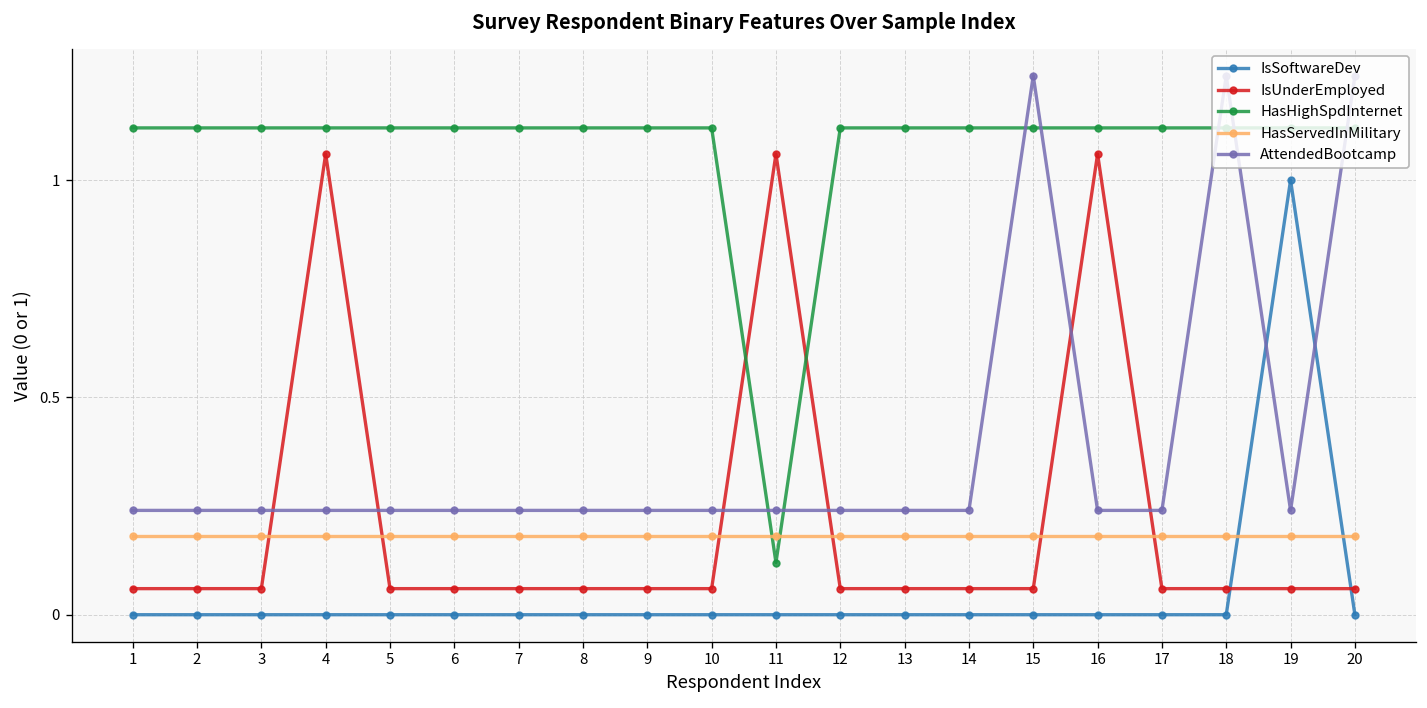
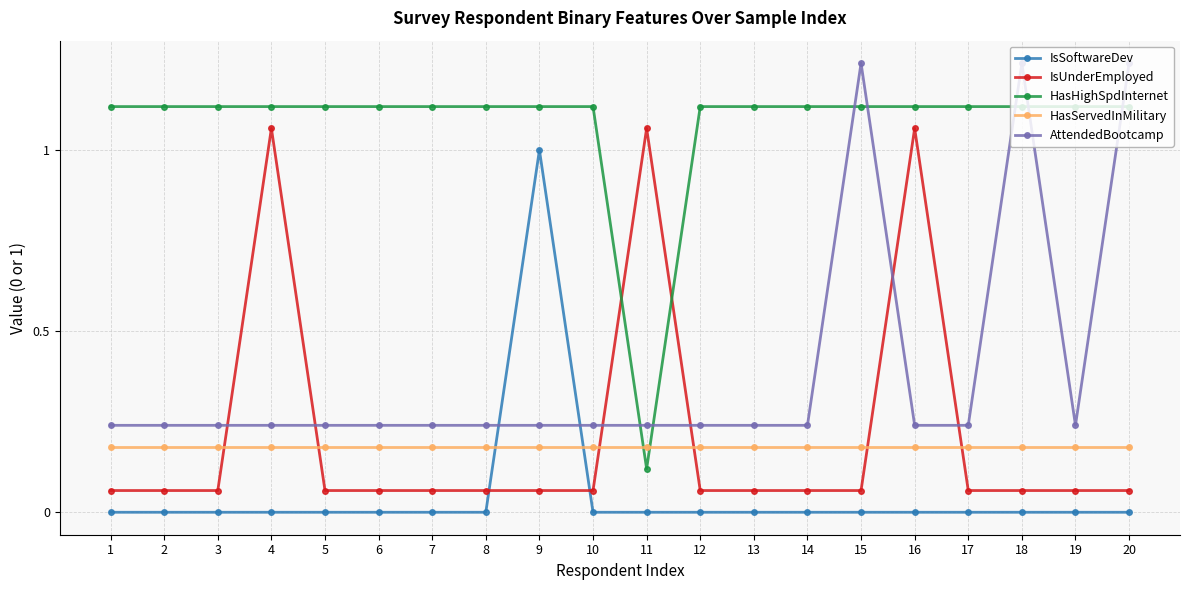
  {
    "IsSoftwareDev": {
      "1": 0,
      "2": 0,
      "3": 0,
      "4": 0,
      "5": 0,
      "6": 0,
      "7": 0,
      "8": 0,
-     "9": 0,
+     "9": 1,
      "10": 0,
      "11": 0,
      "12": 0,
      "13": 0,
      "14": 0,
      "15": 0,
      "16": 0,
      "17": 0,
      "18": 0,
-     "19": 1,
+     "19": 0,
      "20": 0
    },
    "IsUnderEmployed": {
      "1": 0.06,
      "2": 0.06,
      "3": 0.06,
      "4": 1.06,
      "5": 0.06,
      "6": 0.06,
      "7": 0.06,
      "8": 0.06,
      "9": 0.06,
      "10": 0.06,
      "11": 1.06,
      "12": 0.06,
      "13": 0.06,
      "14": 0.06,
      "15": 0.06,
      "16": 1.06,
      "17": 0.06,
      "18": 0.06,
      "19": 0.06,
      "20": 0.06
    },
    "HasHighSpdInternet": {
      "1": 1.12,
      "2": 1.12,
      "3": 1.12,
      "4": 1.12,
      "5": 1.12,
      "6": 1.12,
      "7": 1.12,
      "8": 1.12,
      "9": 1.12,
      "10": 1.12,
      "11": 0.12,
      "12": 1.12,
      "13": 1.12,
      "14": 1.12,
      "15": 1.12,
      "16": 1.12,
      "17": 1.12
    },
    "HasServedInMilitary": {
      "1": 0.18,
      "2": 0.18,
      "3": 0.18,
      "4": 0.18,
      "5": 0.18,
      "6": 0.18,
      "7": 0.18,
      "8": 0.18,
      "9": 0.18,
      "10": 0.18,
      "11": 0.18,
      "12": 0.18,
      "13": 0.18,
      "14": 0.18,
      "15": 0.18,
      "16": 0.18,
      "17": 0.18,
      "18": 0.18,
      "19": 0.18,
      "20": 0.18
    },
    "AttendedBootcamp": {
      "1": 0.24,
      "2": 0.24,
      "3": 0.24,
      "4": 0.24,
      "5": 0.24,
      "6": 0.24,
      "7": 0.24,
      "8": 0.24,
      "9": 0.24,
      "10": 0.24,
      "11": 0.24,
      "12": 0.24,
      "13": 0.24,
      "14": 0.24,
      "15": 1.24,
      "16": 0.24,
      "17": 0.24,
      "19": 0.24
    }
  }
